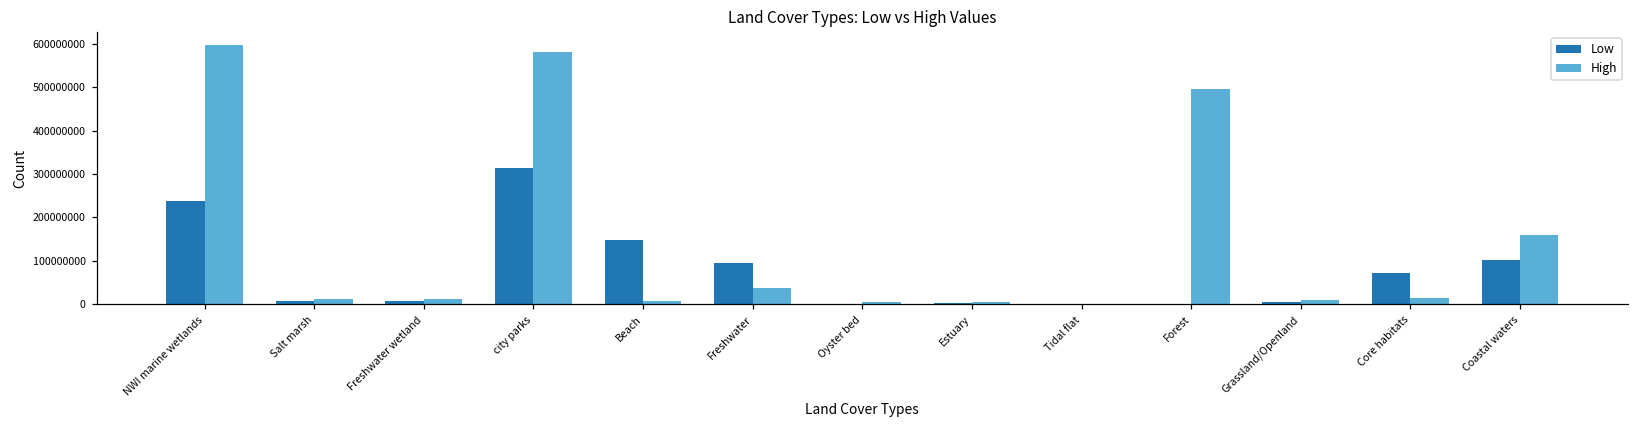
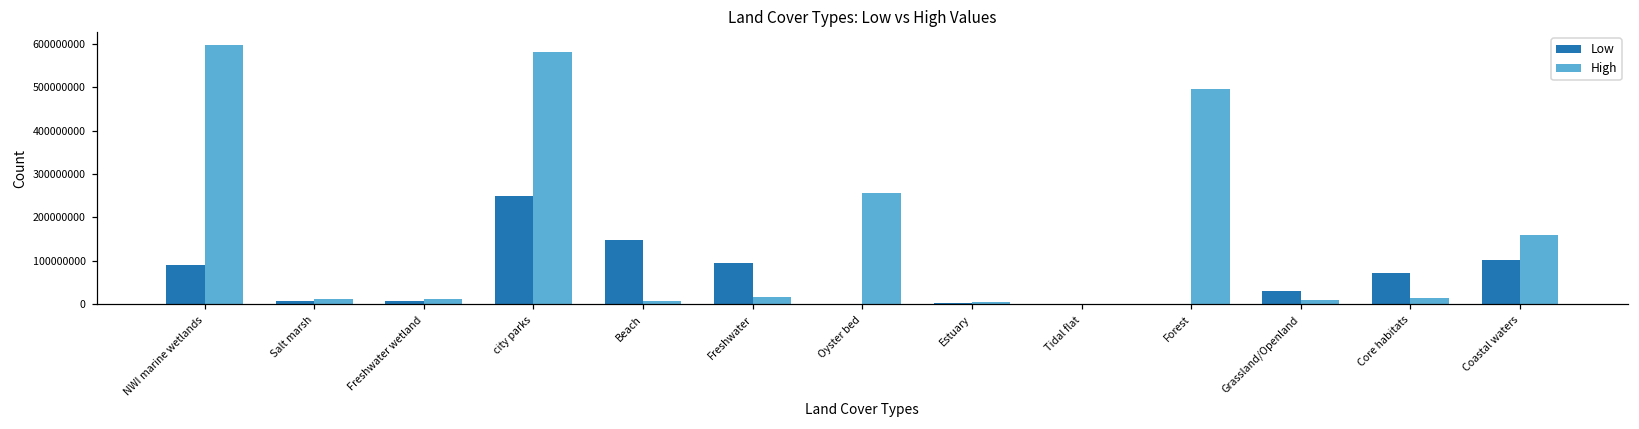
  {
    "Low": {
-     "NWI marine wetlands": 240000000,
+     "NWI marine wetlands": 90000000,
      "Freshwater wetland": 10000000,
-     "city parks": 310000000,
+     "city parks": 250000000,
      "Beach": 150000000,
      "Freshwater": 90000000,
-     "Grassland/Openland": 10000000,
+     "Grassland/Openland": 30000000,
      "Core habitats": 70000000,
      "Coastal waters": 100000000
    },
    "High": {
      "NWI marine wetlands": 600000000,
      "Salt marsh": 10000000,
      "Freshwater wetland": 10000000,
      "city parks": 580000000,
      "Beach": 10000000,
-     "Freshwater": 40000000,
-     "Oyster bed": 10000000,
+     "Freshwater": 20000000,
+     "Oyster bed": 260000000,
      "Forest": 500000000,
      "Grassland/Openland": 10000000,
      "Core habitats": 10000000,
      "Coastal waters": 160000000
    }
  }
